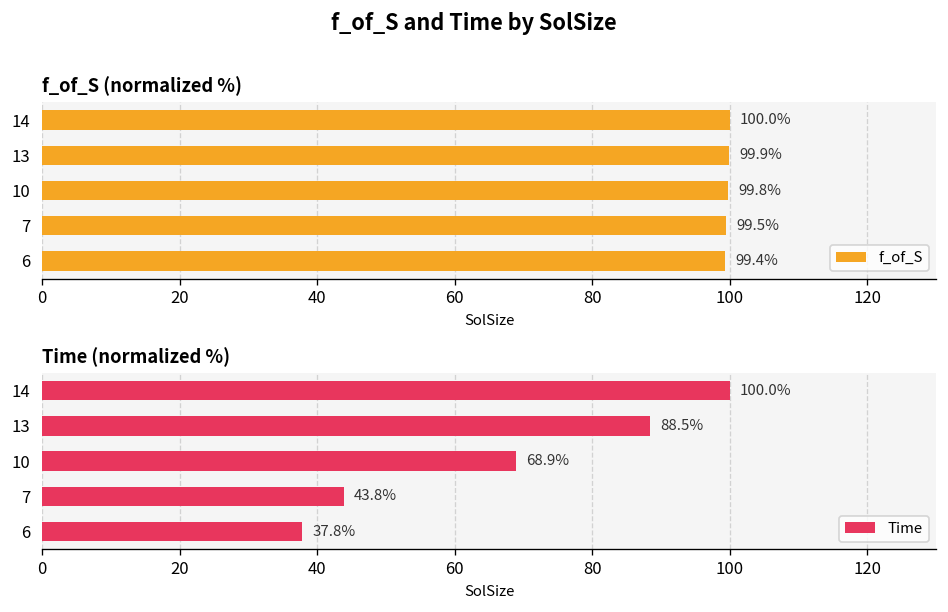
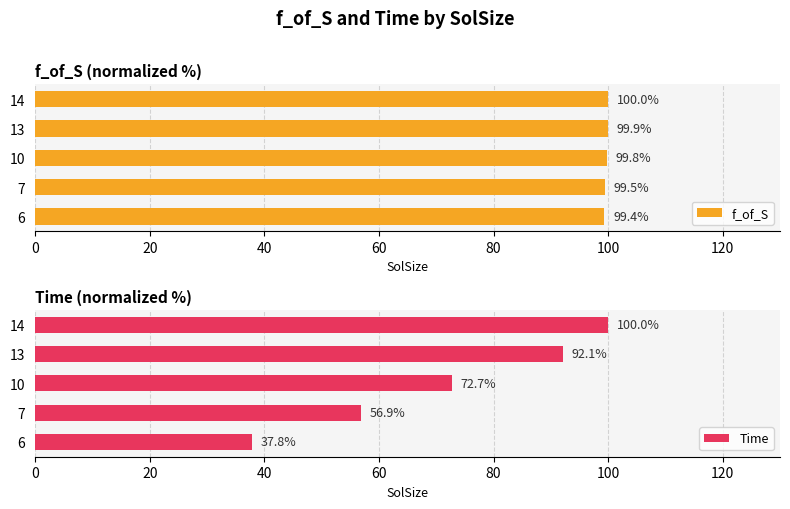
  {
    "f_of_S (normalized %)": {
      "14": "100.0%",
      "13": "99.9%",
      "10": "99.8%",
      "7": "99.5%",
      "6": "99.4%"
    },
    "Time (normalized %)": {
      "14": "100.0%",
-     "13": "88.5%",
-     "10": "68.9%",
-     "7": "43.8%",
+     "13": "92.1%",
+     "10": "72.7%",
+     "7": "56.9%",
      "6": "37.8%"
    }
  }
